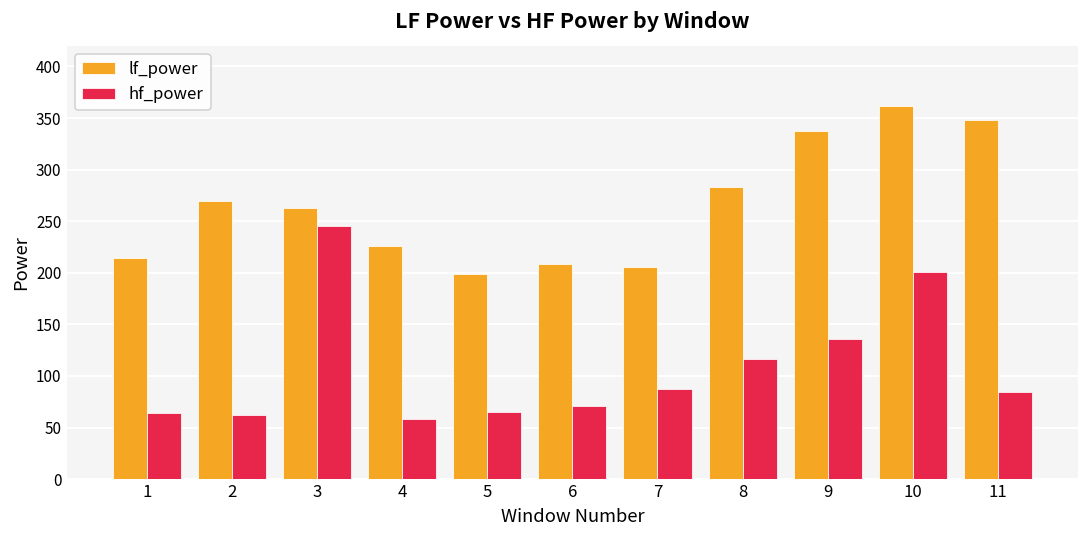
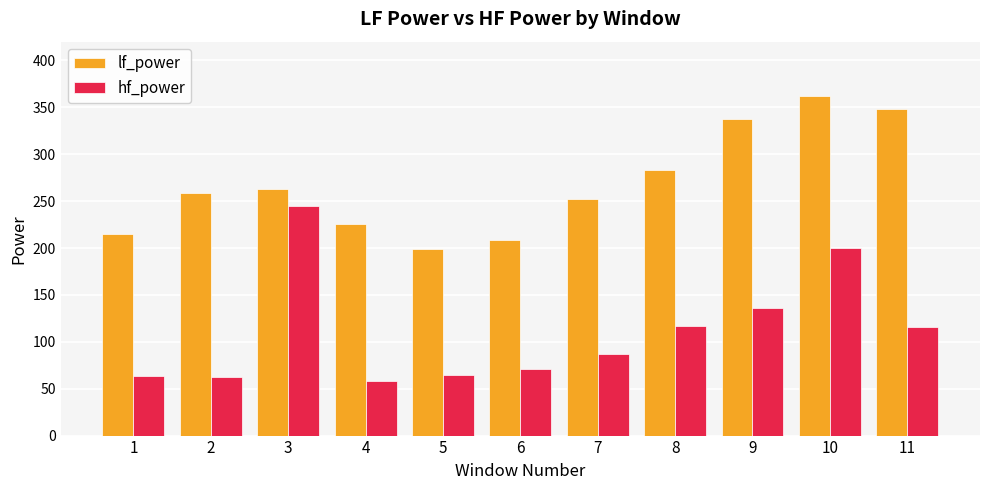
  {
    "lf_power": {
      "1": 210,
-     "2": 270,
+     "2": 260,
      "3": 260,
      "4": 230,
      "5": 200,
      "6": 210,
-     "7": 210,
+     "7": 250,
      "8": 280,
      "9": 340,
      "10": 360,
      "11": 350
    },
    "hf_power": {
      "1": 60,
      "2": 60,
      "3": 250,
      "4": 60,
      "5": 60,
      "6": 70,
      "7": 90,
      "8": 120,
      "9": 140,
      "10": 200,
-     "11": 80
+     "11": 120
    }
  }
